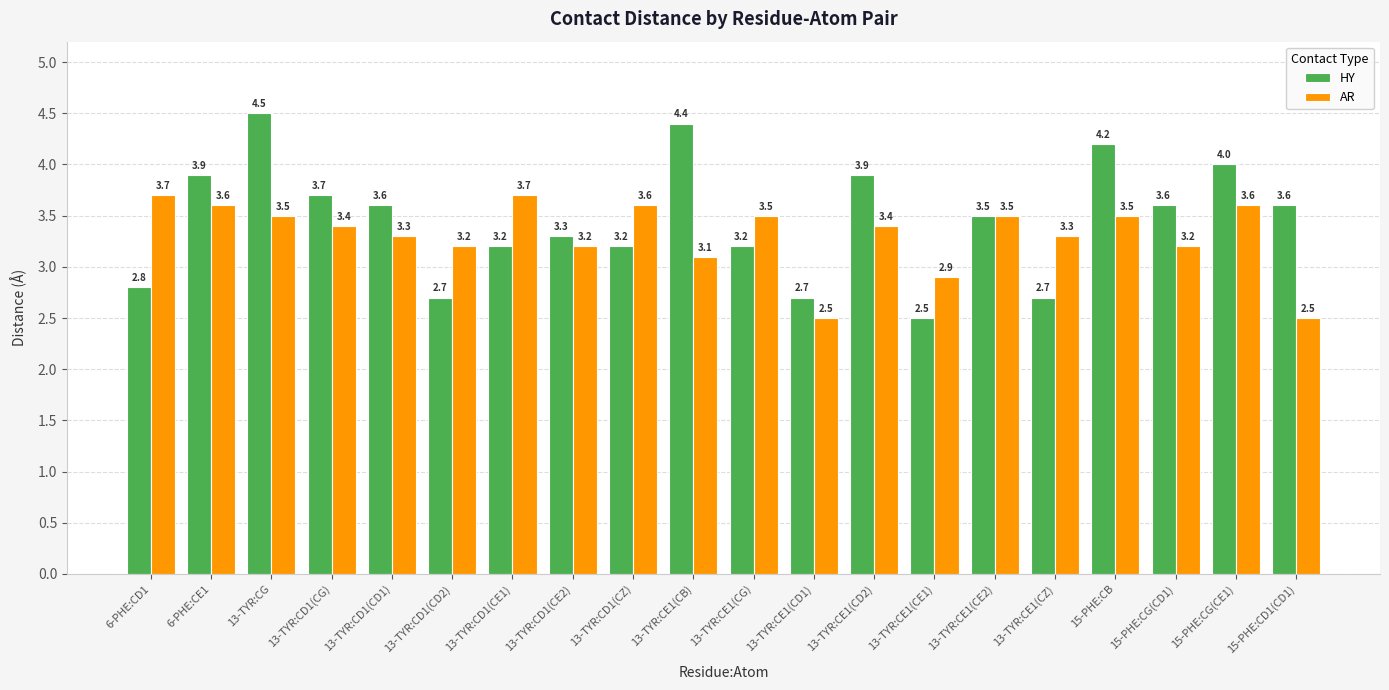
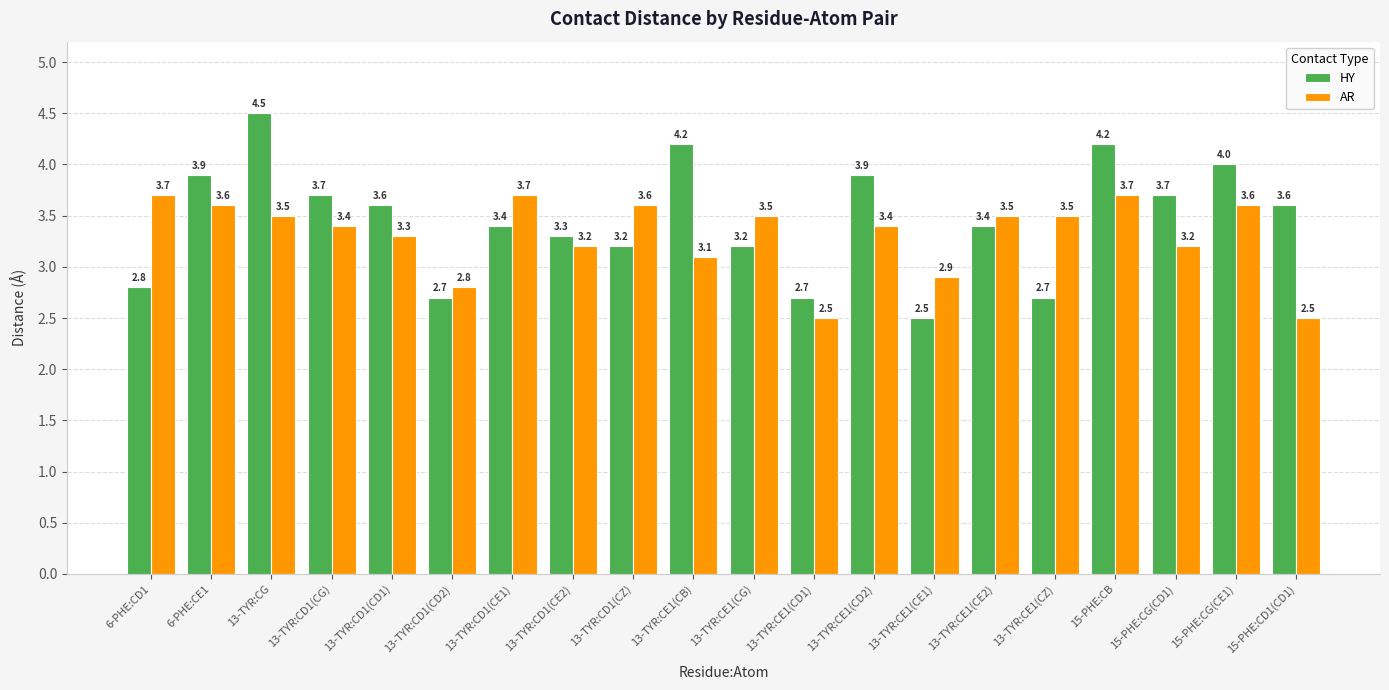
  {
    "HY": {
      "6-PHE:CD1": 2.8,
      "6-PHE:CE1": 3.9,
      "13-TYR:CG": 4.5,
      "13-TYR:CD1(CG)": 3.7,
      "13-TYR:CD1(CD1)": 3.6,
      "13-TYR:CD1(CD2)": 2.7,
-     "13-TYR:CD1(CE1)": 3.2,
+     "13-TYR:CD1(CE1)": 3.4,
      "13-TYR:CD1(CE2)": 3.3,
      "13-TYR:CD1(CZ)": 3.2,
-     "13-TYR:CE1(CB)": 4.4,
+     "13-TYR:CE1(CB)": 4.2,
      "13-TYR:CE1(CG)": 3.2,
      "13-TYR:CE1(CD1)": 2.7,
      "13-TYR:CE1(CD2)": 3.9,
      "13-TYR:CE1(CE1)": 2.5,
-     "13-TYR:CE1(CE2)": 3.5,
+     "13-TYR:CE1(CE2)": 3.4,
      "13-TYR:CE1(CZ)": 2.7,
      "15-PHE:CB": 4.2,
-     "15-PHE:CG(CD1)": 3.6,
+     "15-PHE:CG(CD1)": 3.7,
      "15-PHE:CG(CE1)": 4.0,
      "15-PHE:CD1(CD1)": 3.6
    },
    "AR": {
      "6-PHE:CD1": 3.7,
      "6-PHE:CE1": 3.6,
      "13-TYR:CG": 3.5,
      "13-TYR:CD1(CG)": 3.4,
      "13-TYR:CD1(CD1)": 3.3,
-     "13-TYR:CD1(CD2)": 3.2,
+     "13-TYR:CD1(CD2)": 2.8,
      "13-TYR:CD1(CE1)": 3.7,
      "13-TYR:CD1(CE2)": 3.2,
      "13-TYR:CD1(CZ)": 3.6,
      "13-TYR:CE1(CB)": 3.1,
      "13-TYR:CE1(CG)": 3.5,
      "13-TYR:CE1(CD1)": 2.5,
      "13-TYR:CE1(CD2)": 3.4,
      "13-TYR:CE1(CE1)": 2.9,
      "13-TYR:CE1(CE2)": 3.5,
-     "13-TYR:CE1(CZ)": 3.3,
-     "15-PHE:CB": 3.5,
+     "13-TYR:CE1(CZ)": 3.5,
+     "15-PHE:CB": 3.7,
      "15-PHE:CG(CD1)": 3.2,
      "15-PHE:CG(CE1)": 3.6,
      "15-PHE:CD1(CD1)": 2.5
    }
  }
